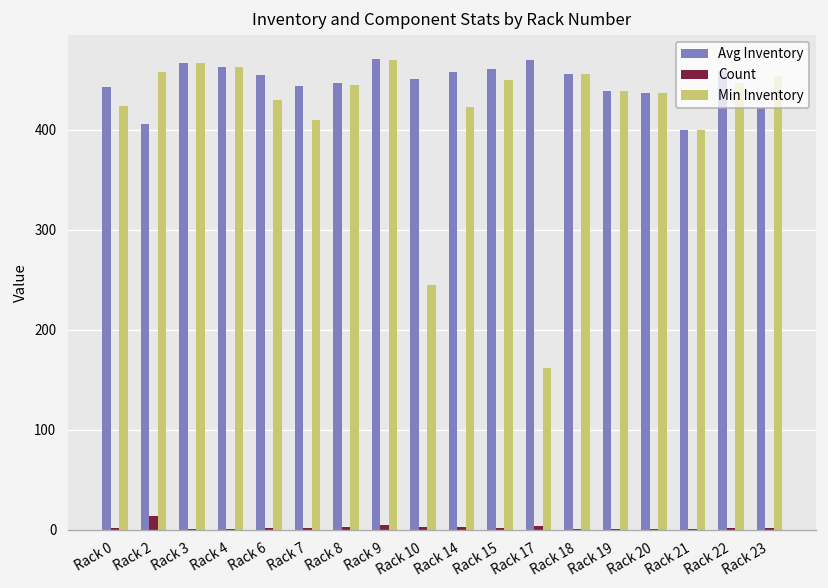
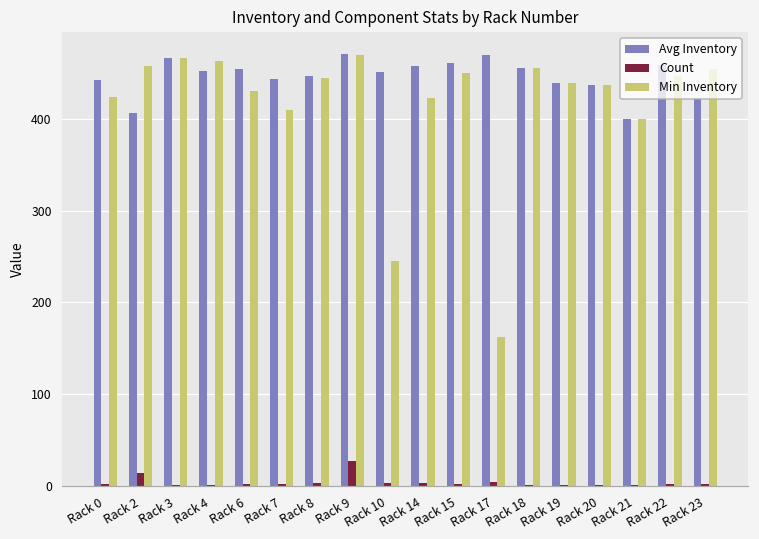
  {
    "Avg Inventory": {
      "Rack 0": 440,
      "Rack 2": 410,
      "Rack 3": 470,
-     "Rack 4": 460,
+     "Rack 4": 450,
      "Rack 6": 460,
      "Rack 7": 440,
      "Rack 8": 450,
      "Rack 9": 470,
      "Rack 10": 450,
      "Rack 14": 460,
      "Rack 15": 460,
      "Rack 17": 470,
      "Rack 18": 460,
      "Rack 19": 440,
      "Rack 20": 440,
      "Rack 21": 400,
      "Rack 23": 420
    },
    "Count": {
      "Rack 2": 10,
      "Rack 8": 0,
-     "Rack 9": 10,
+     "Rack 9": 30,
      "Rack 10": 0,
      "Rack 14": 0,
      "Rack 17": 0
    },
    "Min Inventory": {
      "Rack 0": 420,
      "Rack 2": 460,
      "Rack 3": 470,
      "Rack 4": 460,
      "Rack 6": 430,
      "Rack 7": 410,
      "Rack 8": 450,
      "Rack 9": 470,
      "Rack 10": 250,
      "Rack 14": 420,
      "Rack 15": 450,
      "Rack 17": 160,
      "Rack 18": 460,
      "Rack 19": 440,
      "Rack 20": 440,
      "Rack 21": 400
    }
  }
